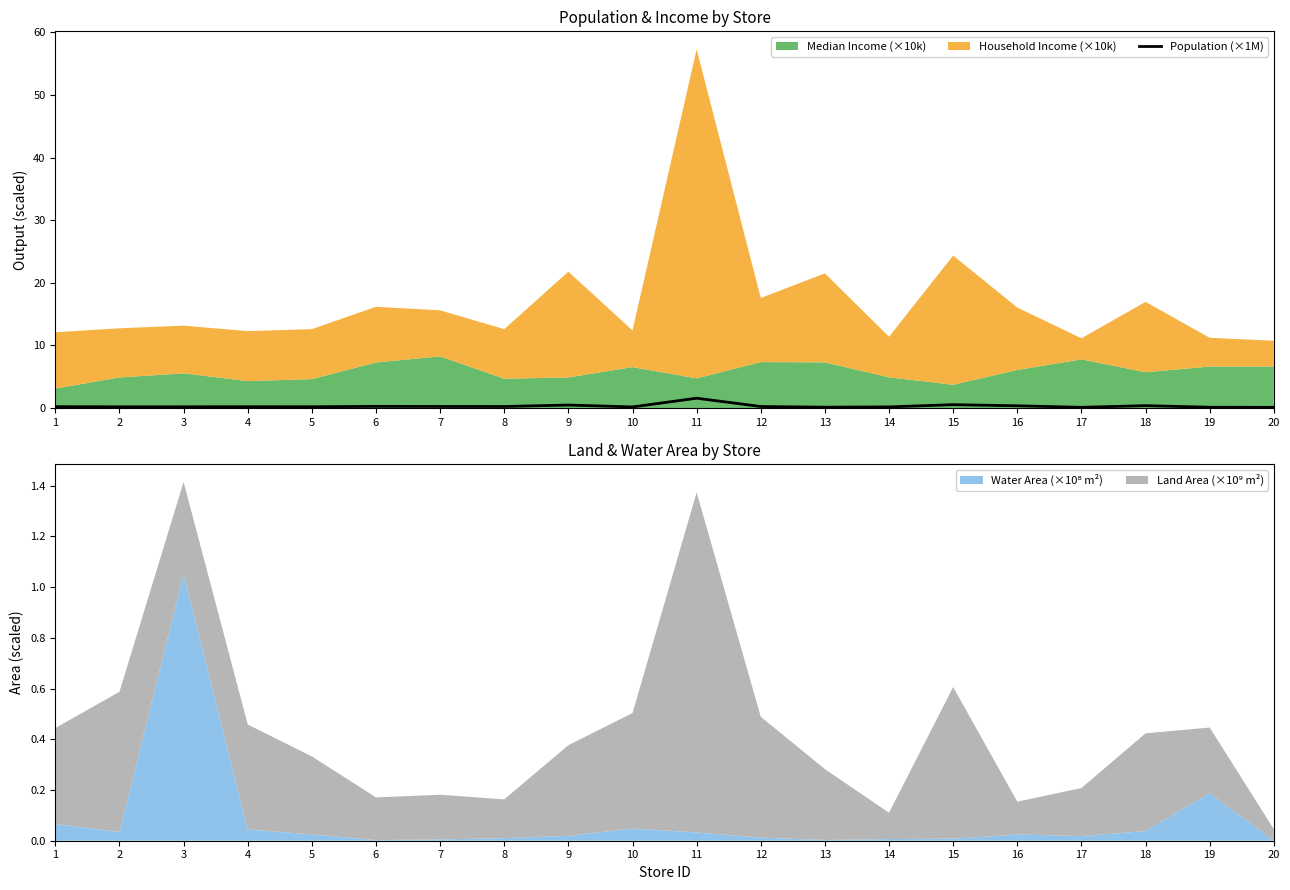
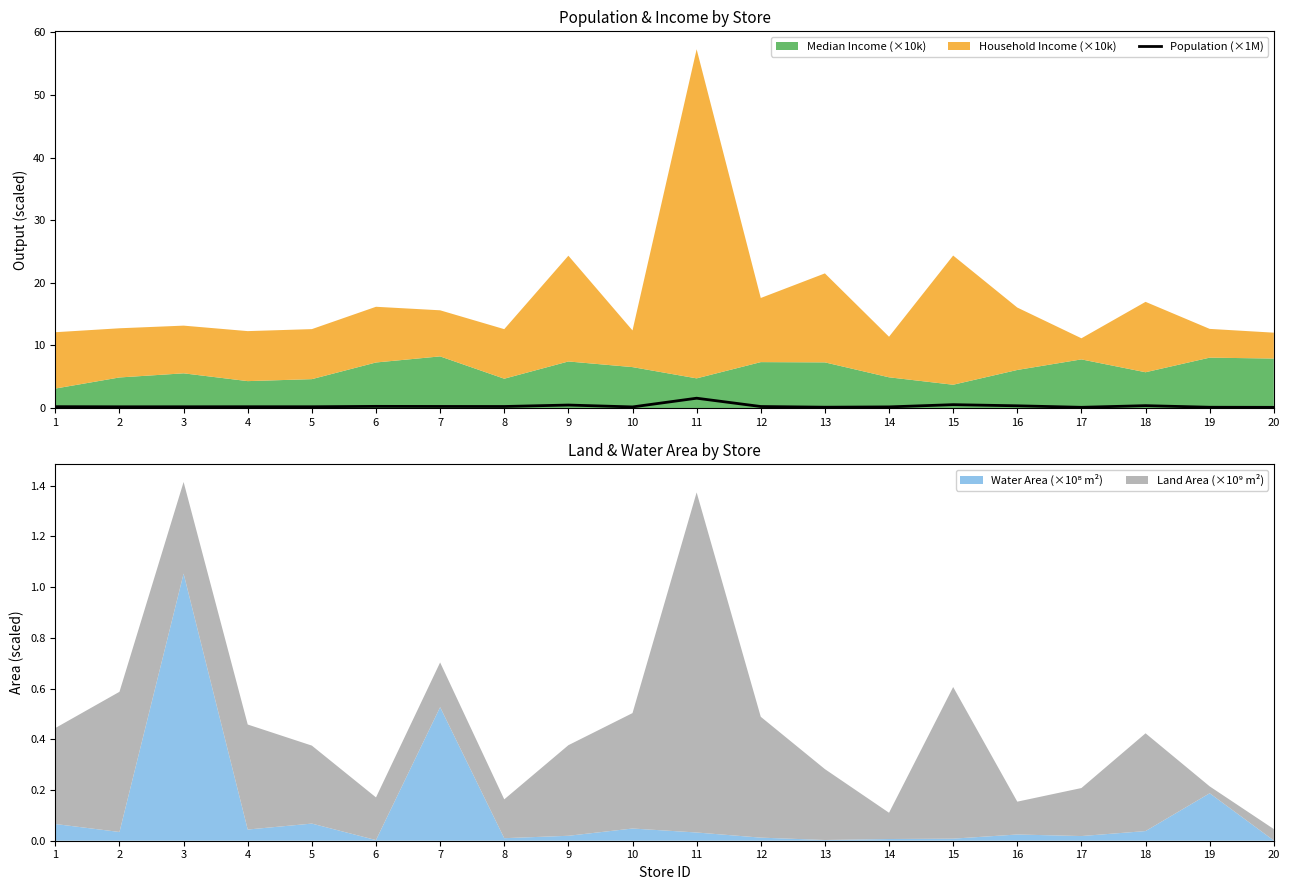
  {
    "Population & Income by Store": {
      "Population (×1M)": {
        "1": 0,
        "2": 0,
        "3": 0,
        "4": 0,
        "5": 0,
        "6": 0,
        "7": 0,
        "8": 0,
        "9": 0,
        "10": 0,
        "11": 2,
        "12": 0,
        "13": 0,
        "14": 0,
        "15": 1,
        "16": 0,
        "17": 0,
        "18": 0,
        "19": 0,
        "20": 0
      },
      "Median Income (×10k)": {
        "1": 3,
        "2": 5,
        "3": 6,
        "4": 4,
        "5": 5,
        "6": 7,
        "7": 8,
        "8": 5,
-       "9": 5,
+       "9": 7,
        "10": 7,
        "11": 5,
        "12": 7,
        "13": 7,
        "14": 5,
        "15": 4,
        "16": 6,
        "17": 8,
        "18": 6,
-       "19": 7,
-       "20": 7
+       "19": 8,
+       "20": 8
      },
      "Household Income (×10k)": {
        "1": 9,
        "2": 8,
        "3": 8,
        "4": 8,
        "5": 8,
        "6": 9,
        "7": 7,
        "8": 8,
        "9": 17,
        "10": 6,
        "11": 53,
        "12": 10,
        "13": 14,
        "14": 6,
        "15": 21,
        "16": 10,
        "17": 3,
        "18": 11,
        "19": 5,
        "20": 4
      }
    },
    "Land & Water Area by Store": {
      "Water Area (×10⁸ m²)": {
        "1": 0.07,
        "2": 0.03,
        "3": 1.05,
        "4": 0.04,
-       "5": 0.03,
-       "7": 0.01,
+       "5": 0.07,
+       "7": 0.53,
        "8": 0.01,
        "9": 0.02,
        "10": 0.05,
        "11": 0.03,
        "12": 0.01,
        "16": 0.02,
        "17": 0.02,
        "18": 0.04,
        "19": 0.19
      },
      "Land Area (×10⁹ m²)": {
        "1": 0.38,
        "2": 0.55,
        "3": 0.36,
        "4": 0.41,
        "5": 0.31,
        "6": 0.17,
        "7": 0.18,
        "8": 0.15,
        "9": 0.36,
        "10": 0.46,
        "11": 1.34,
        "12": 0.48,
        "13": 0.28,
        "14": 0.10,
        "15": 0.60,
        "16": 0.13,
        "17": 0.19,
        "18": 0.39,
-       "19": 0.26,
+       "19": 0.03,
        "20": 0.04
      }
    }
  }
